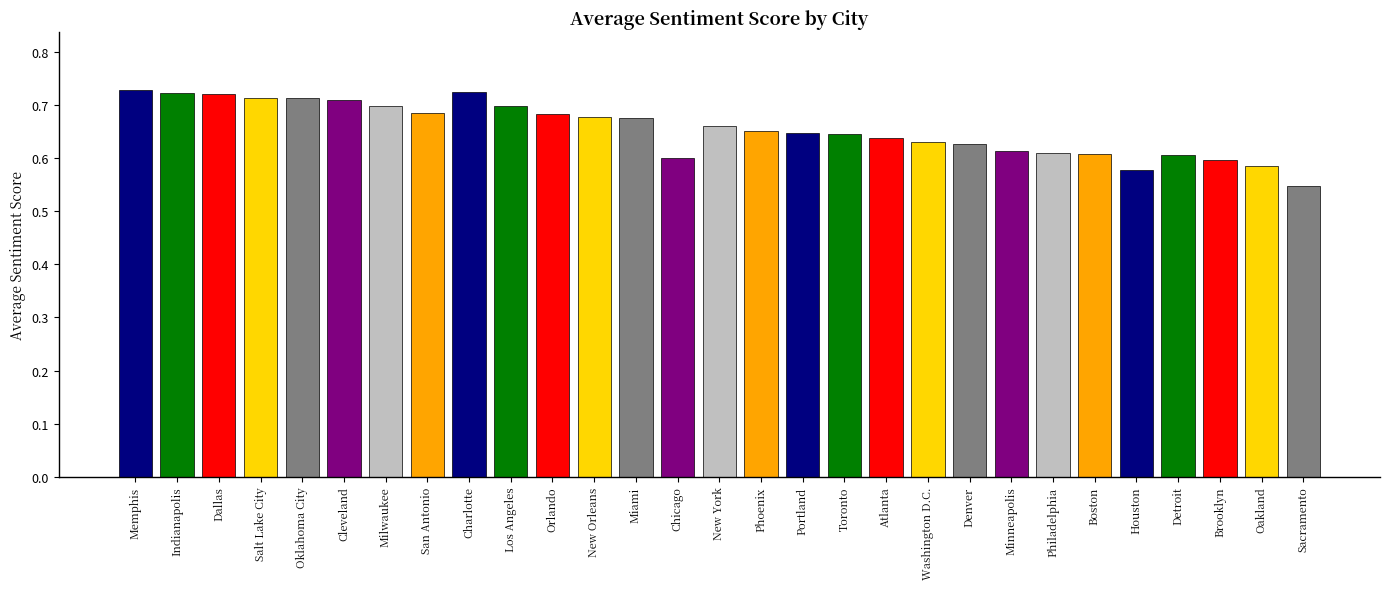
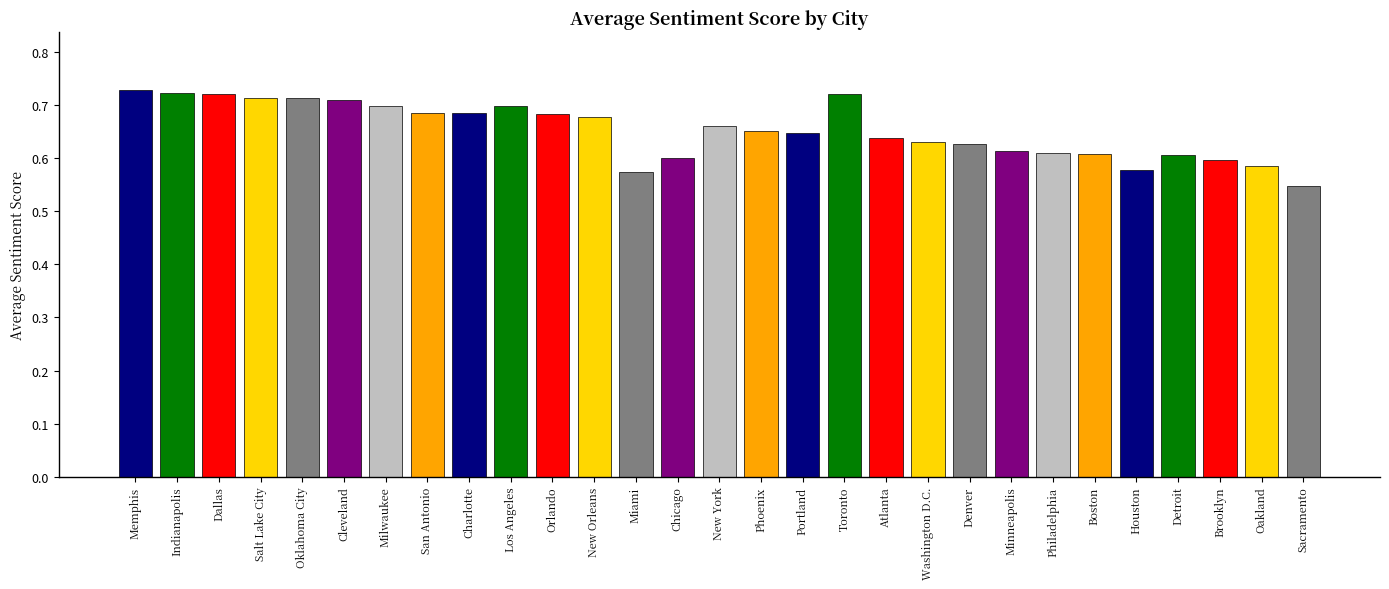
  {
    "Memphis": 0.73,
    "Indianapolis": 0.72,
    "Dallas": 0.72,
    "Salt Lake City": 0.71,
    "Oklahoma City": 0.71,
    "Cleveland": 0.71,
    "Milwaukee": 0.70,
    "San Antonio": 0.69,
-   "Charlotte": 0.72,
+   "Charlotte": 0.69,
    "Los Angeles": 0.70,
    "Orlando": 0.68,
    "New Orleans": 0.68,
-   "Miami": 0.68,
+   "Miami": 0.57,
    "Chicago": 0.60,
    "New York": 0.66,
    "Phoenix": 0.65,
    "Portland": 0.65,
-   "Toronto": 0.64,
+   "Toronto": 0.72,
    "Atlanta": 0.64,
    "Washington D.C.": 0.63,
    "Denver": 0.63,
    "Minneapolis": 0.61,
    "Philadelphia": 0.61,
    "Boston": 0.61,
    "Houston": 0.58,
    "Detroit": 0.61,
    "Brooklyn": 0.60,
    "Oakland": 0.59,
    "Sacramento": 0.55
  }
